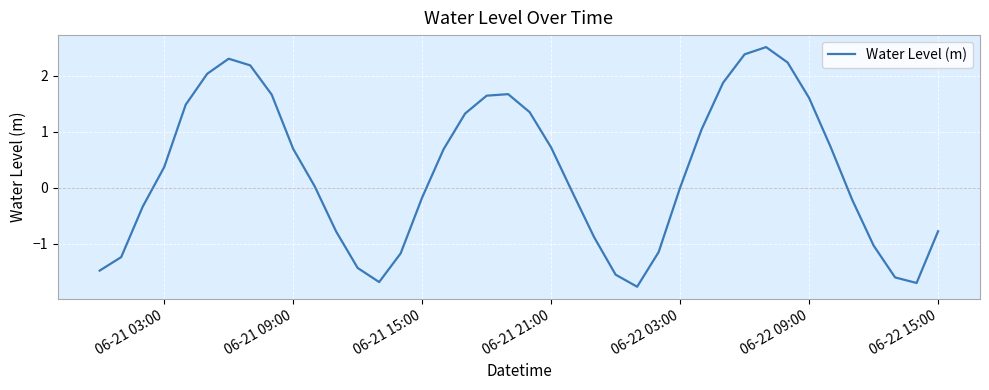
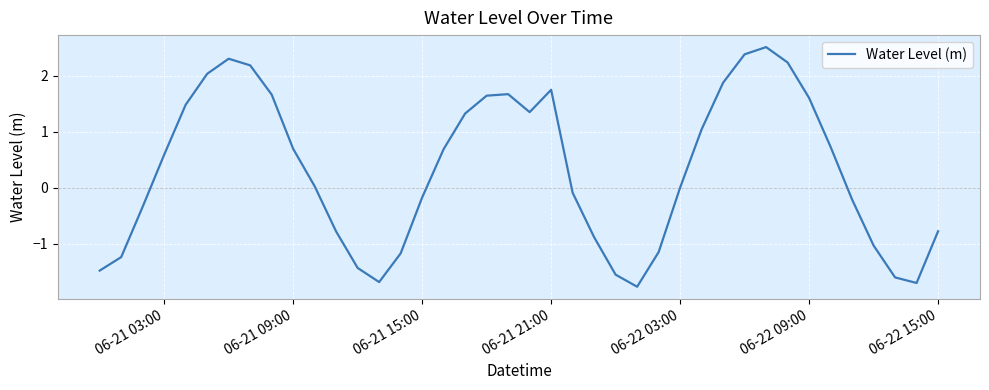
  {
-   "06-21 03:00": 0.4,
+   "06-21 03:00": 0.6,
    "06-21 09:00": 0.7,
    "06-21 15:00": -0.2,
-   "06-21 21:00": 0.7,
+   "06-21 21:00": 1.8,
    "06-22 03:00": 0.0,
    "06-22 09:00": 1.6,
    "06-22 15:00": -0.8
  }
